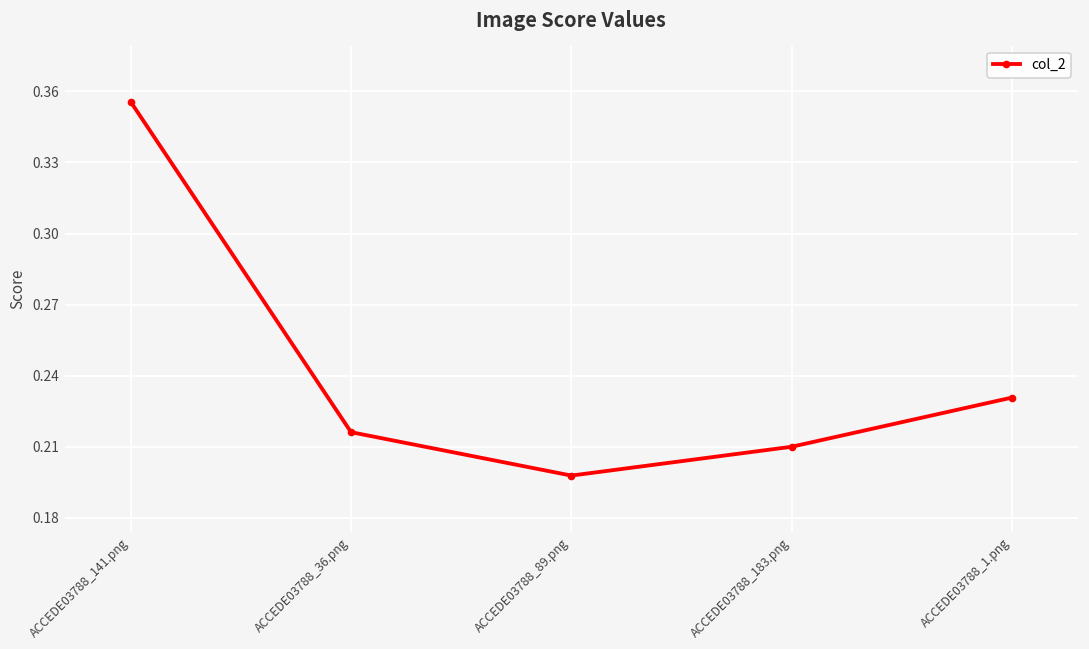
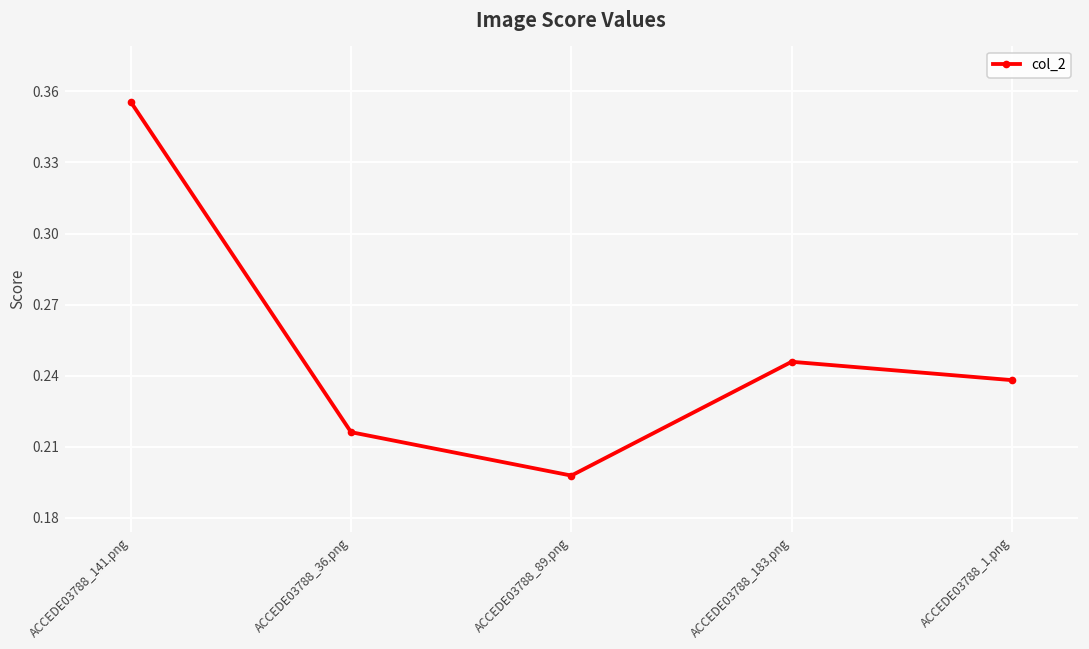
  {
    "ACCEDE03788_141.png": 0.356,
    "ACCEDE03788_36.png": 0.216,
    "ACCEDE03788_89.png": 0.198,
-   "ACCEDE03788_183.png": 0.210,
-   "ACCEDE03788_1.png": 0.231
+   "ACCEDE03788_183.png": 0.246,
+   "ACCEDE03788_1.png": 0.238
  }
